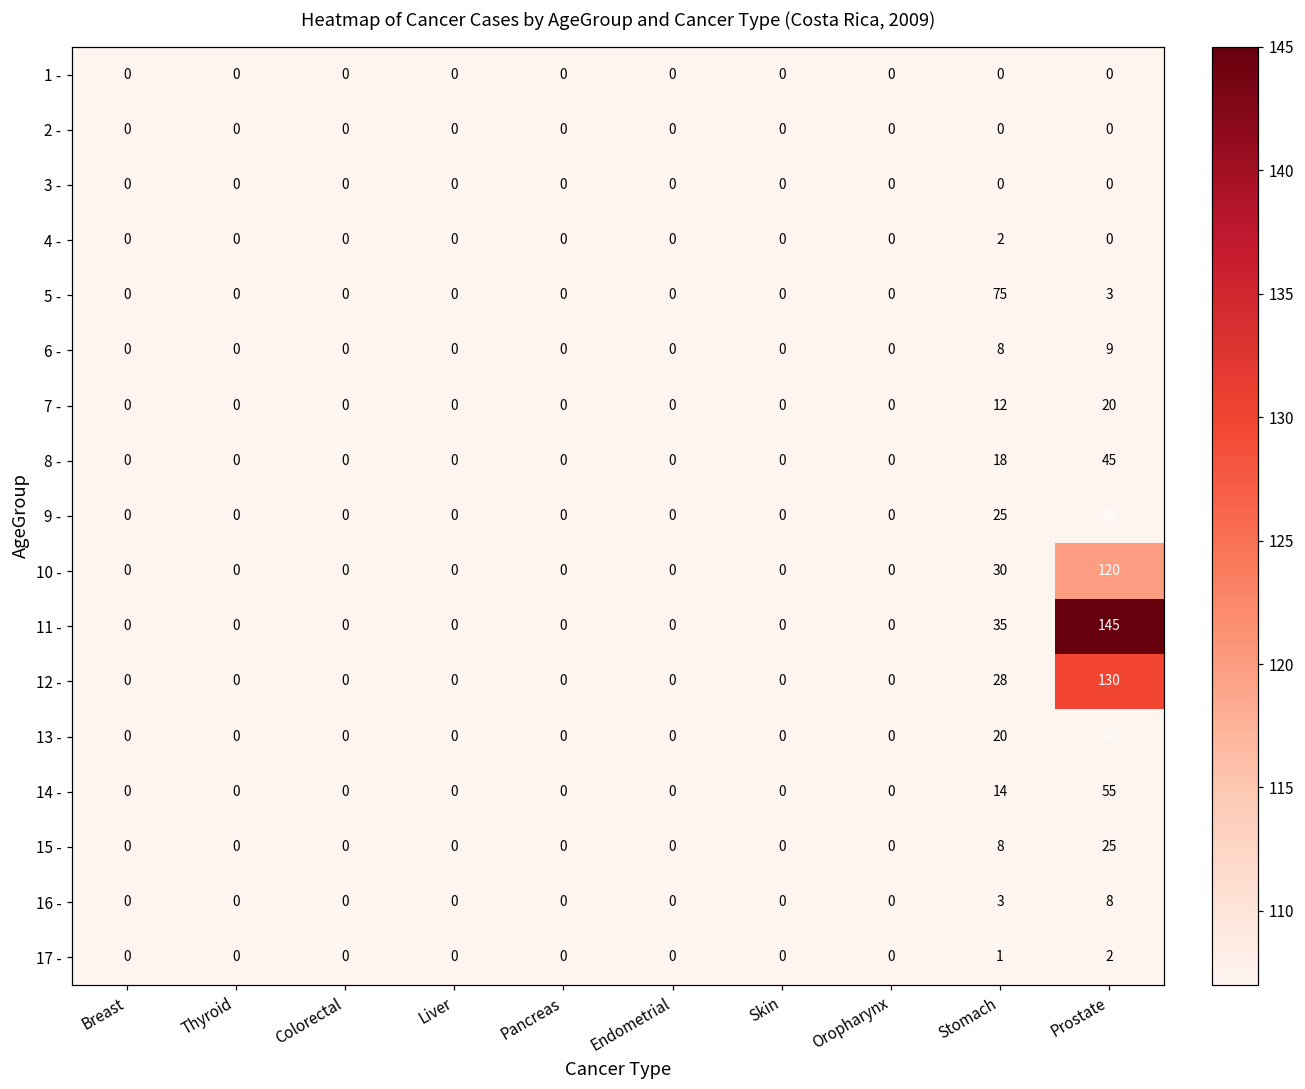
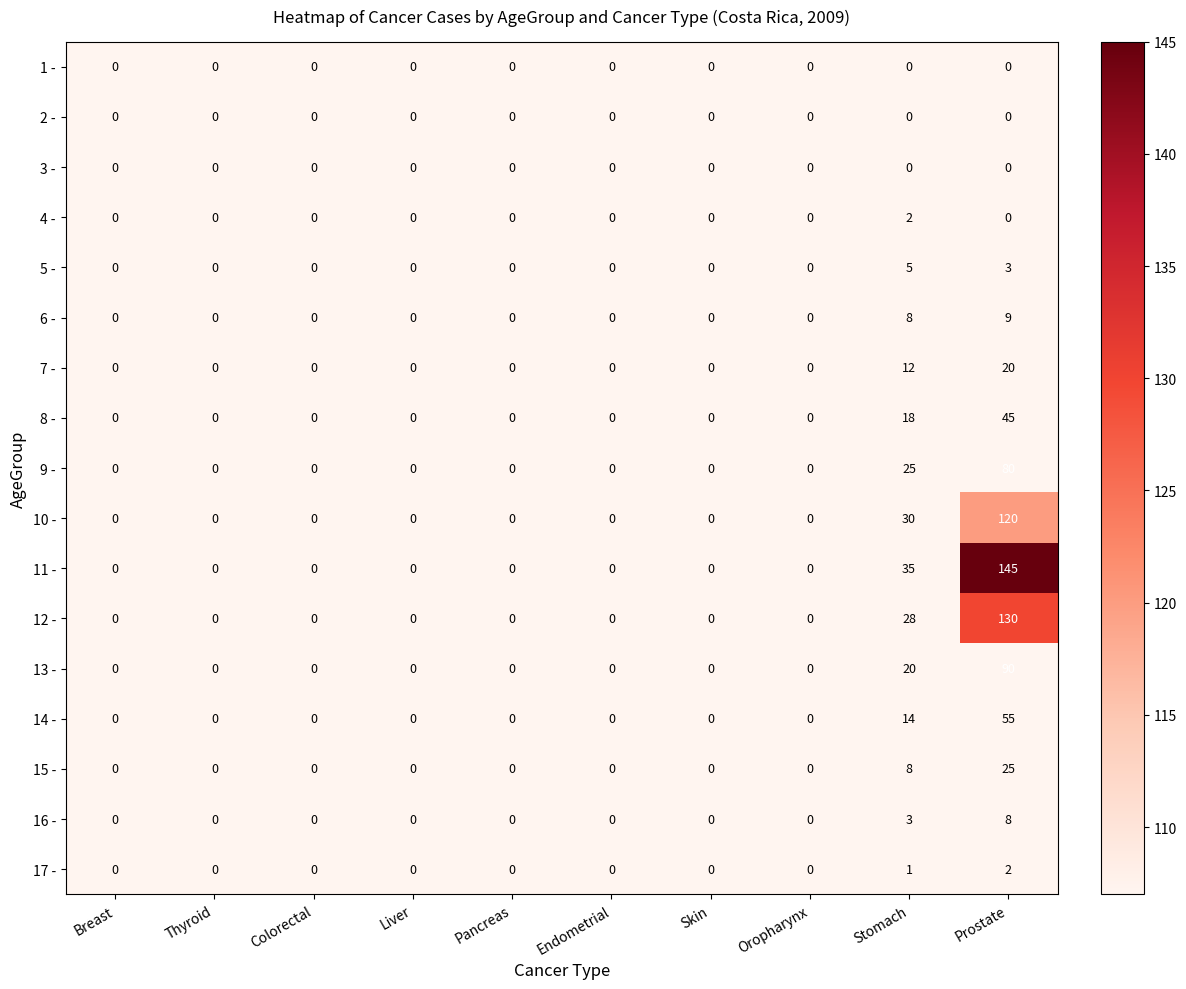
  {
    "1 -": {
      "Breast": 0,
      "Thyroid": 0,
      "Colorectal": 0,
      "Liver": 0,
      "Pancreas": 0,
      "Endometrial": 0,
      "Skin": 0,
      "Oropharynx": 0,
      "Stomach": 0,
      "Prostate": 0
    },
    "2 -": {
      "Breast": 0,
      "Thyroid": 0,
      "Colorectal": 0,
      "Liver": 0,
      "Pancreas": 0,
      "Endometrial": 0,
      "Skin": 0,
      "Oropharynx": 0,
      "Stomach": 0,
      "Prostate": 0
    },
    "3 -": {
      "Breast": 0,
      "Thyroid": 0,
      "Colorectal": 0,
      "Liver": 0,
      "Pancreas": 0,
      "Endometrial": 0,
      "Skin": 0,
      "Oropharynx": 0,
      "Stomach": 0,
      "Prostate": 0
    },
    "4 -": {
      "Breast": 0,
      "Thyroid": 0,
      "Colorectal": 0,
      "Liver": 0,
      "Pancreas": 0,
      "Endometrial": 0,
      "Skin": 0,
      "Oropharynx": 0,
      "Stomach": 2,
      "Prostate": 0
    },
    "5 -": {
      "Breast": 0,
      "Thyroid": 0,
      "Colorectal": 0,
      "Liver": 0,
      "Pancreas": 0,
      "Endometrial": 0,
      "Skin": 0,
      "Oropharynx": 0,
-     "Stomach": 75,
+     "Stomach": 5,
      "Prostate": 3
    },
    "6 -": {
      "Breast": 0,
      "Thyroid": 0,
      "Colorectal": 0,
      "Liver": 0,
      "Pancreas": 0,
      "Endometrial": 0,
      "Skin": 0,
      "Oropharynx": 0,
      "Stomach": 8,
      "Prostate": 9
    },
    "7 -": {
      "Breast": 0,
      "Thyroid": 0,
      "Colorectal": 0,
      "Liver": 0,
      "Pancreas": 0,
      "Endometrial": 0,
      "Skin": 0,
      "Oropharynx": 0,
      "Stomach": 12,
      "Prostate": 20
    },
    "8 -": {
      "Breast": 0,
      "Thyroid": 0,
      "Colorectal": 0,
      "Liver": 0,
      "Pancreas": 0,
      "Endometrial": 0,
      "Skin": 0,
      "Oropharynx": 0,
      "Stomach": 18,
      "Prostate": 45
    },
    "9 -": {
      "Breast": 0,
      "Thyroid": 0,
      "Colorectal": 0,
      "Liver": 0,
      "Pancreas": 0,
      "Endometrial": 0,
      "Skin": 0,
      "Oropharynx": 0,
      "Stomach": 25
    },
    "10 -": {
      "Breast": 0,
      "Thyroid": 0,
      "Colorectal": 0,
      "Liver": 0,
      "Pancreas": 0,
      "Endometrial": 0,
      "Skin": 0,
      "Oropharynx": 0,
      "Stomach": 30,
      "Prostate": 120
    },
    "11 -": {
      "Breast": 0,
      "Thyroid": 0,
      "Colorectal": 0,
      "Liver": 0,
      "Pancreas": 0,
      "Endometrial": 0,
      "Skin": 0,
      "Oropharynx": 0,
      "Stomach": 35,
      "Prostate": 145
    },
    "12 -": {
      "Breast": 0,
      "Thyroid": 0,
      "Colorectal": 0,
      "Liver": 0,
      "Pancreas": 0,
      "Endometrial": 0,
      "Skin": 0,
      "Oropharynx": 0,
      "Stomach": 28,
      "Prostate": 130
    },
    "13 -": {
      "Breast": 0,
      "Thyroid": 0,
      "Colorectal": 0,
      "Liver": 0,
      "Pancreas": 0,
      "Endometrial": 0,
      "Skin": 0,
      "Oropharynx": 0,
      "Stomach": 20
    },
    "14 -": {
      "Breast": 0,
      "Thyroid": 0,
      "Colorectal": 0,
      "Liver": 0,
      "Pancreas": 0,
      "Endometrial": 0,
      "Skin": 0,
      "Oropharynx": 0,
      "Stomach": 14,
      "Prostate": 55
    },
    "15 -": {
      "Breast": 0,
      "Thyroid": 0,
      "Colorectal": 0,
      "Liver": 0,
      "Pancreas": 0,
      "Endometrial": 0,
      "Skin": 0,
      "Oropharynx": 0,
      "Stomach": 8,
      "Prostate": 25
    },
    "16 -": {
      "Breast": 0,
      "Thyroid": 0,
      "Colorectal": 0,
      "Liver": 0,
      "Pancreas": 0,
      "Endometrial": 0,
      "Skin": 0,
      "Oropharynx": 0,
      "Stomach": 3,
      "Prostate": 8
    },
    "17 -": {
      "Breast": 0,
      "Thyroid": 0,
      "Colorectal": 0,
      "Liver": 0,
      "Pancreas": 0,
      "Endometrial": 0,
      "Skin": 0,
      "Oropharynx": 0,
      "Stomach": 1,
      "Prostate": 2
    }
  }
